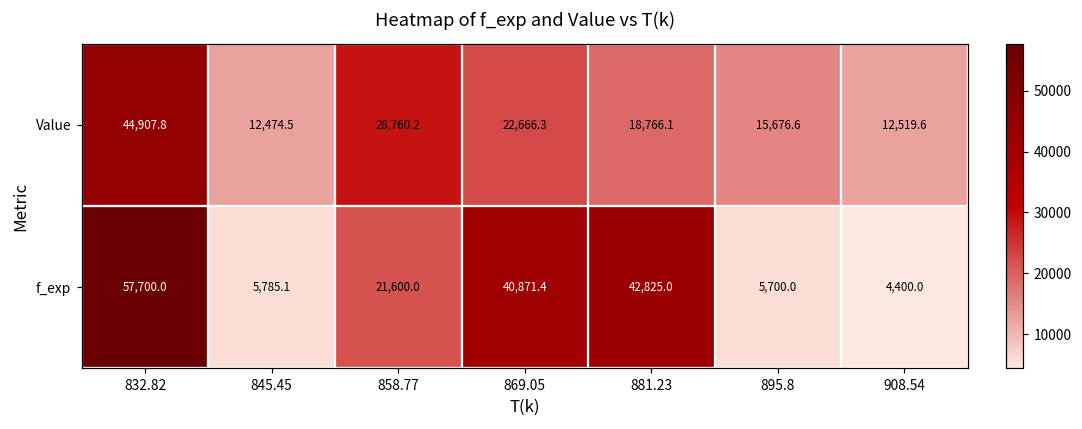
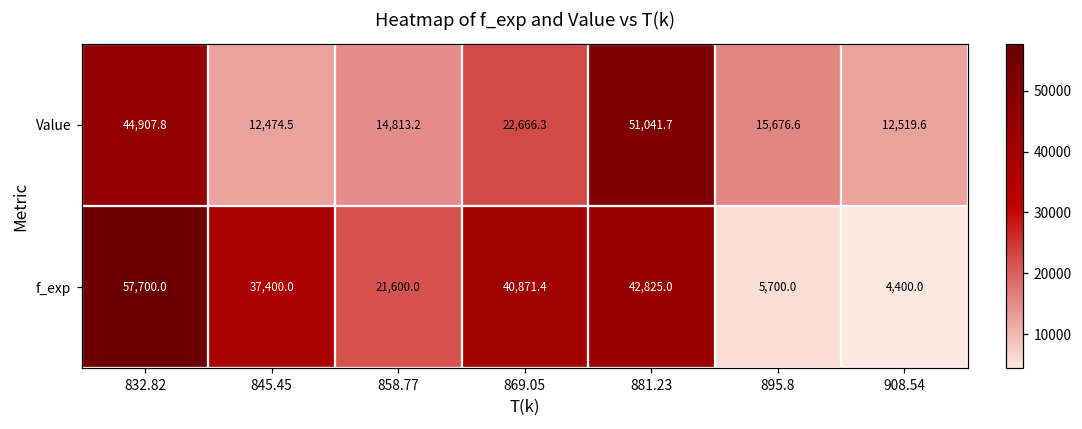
  {
    "Value": {
      "832.82": "44,907.8",
      "845.45": "12,474.5",
-     "858.77": "28,760.2",
+     "858.77": "14,813.2",
      "869.05": "22,666.3",
-     "881.23": "18,766.1",
+     "881.23": "51,041.7",
      "895.8": "15,676.6",
      "908.54": "12,519.6"
    },
    "f_exp": {
      "832.82": "57,700.0",
-     "845.45": "5,785.1",
+     "845.45": "37,400.0",
      "858.77": "21,600.0",
      "869.05": "40,871.4",
      "881.23": "42,825.0",
      "895.8": "5,700.0",
      "908.54": "4,400.0"
    }
  }
